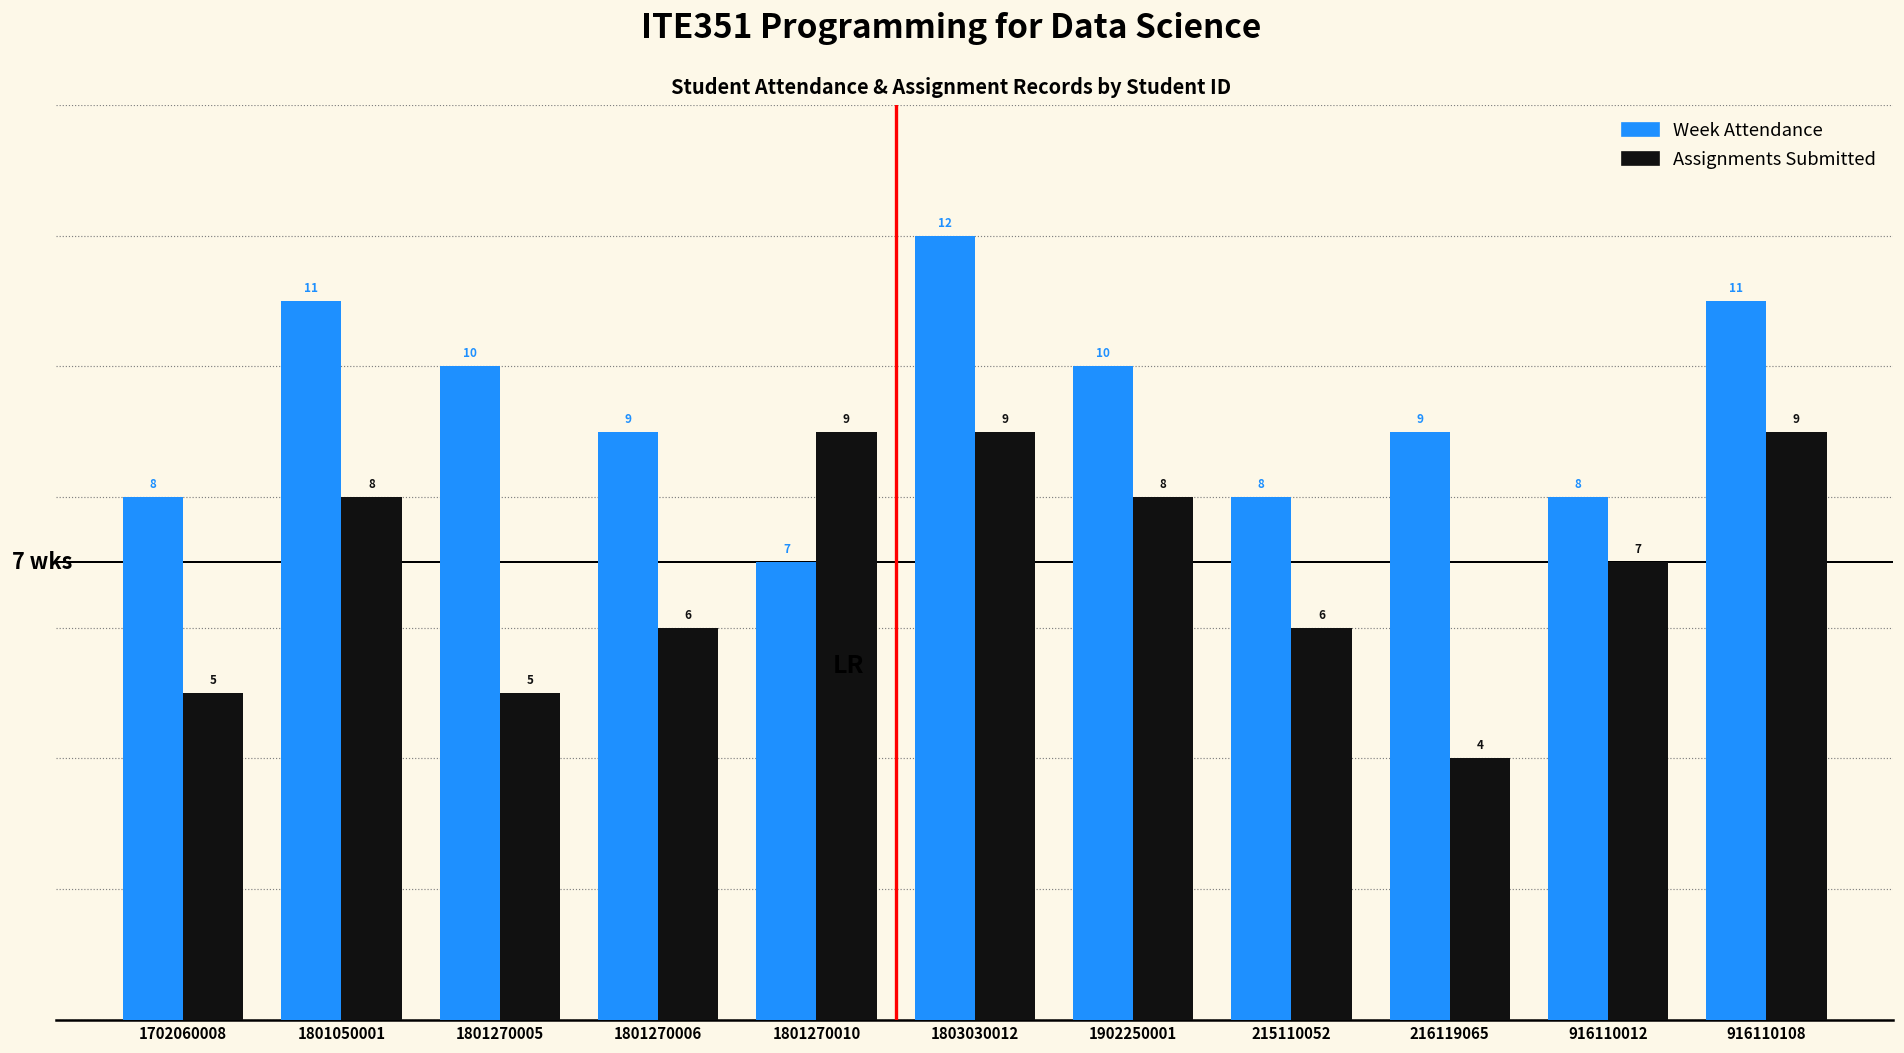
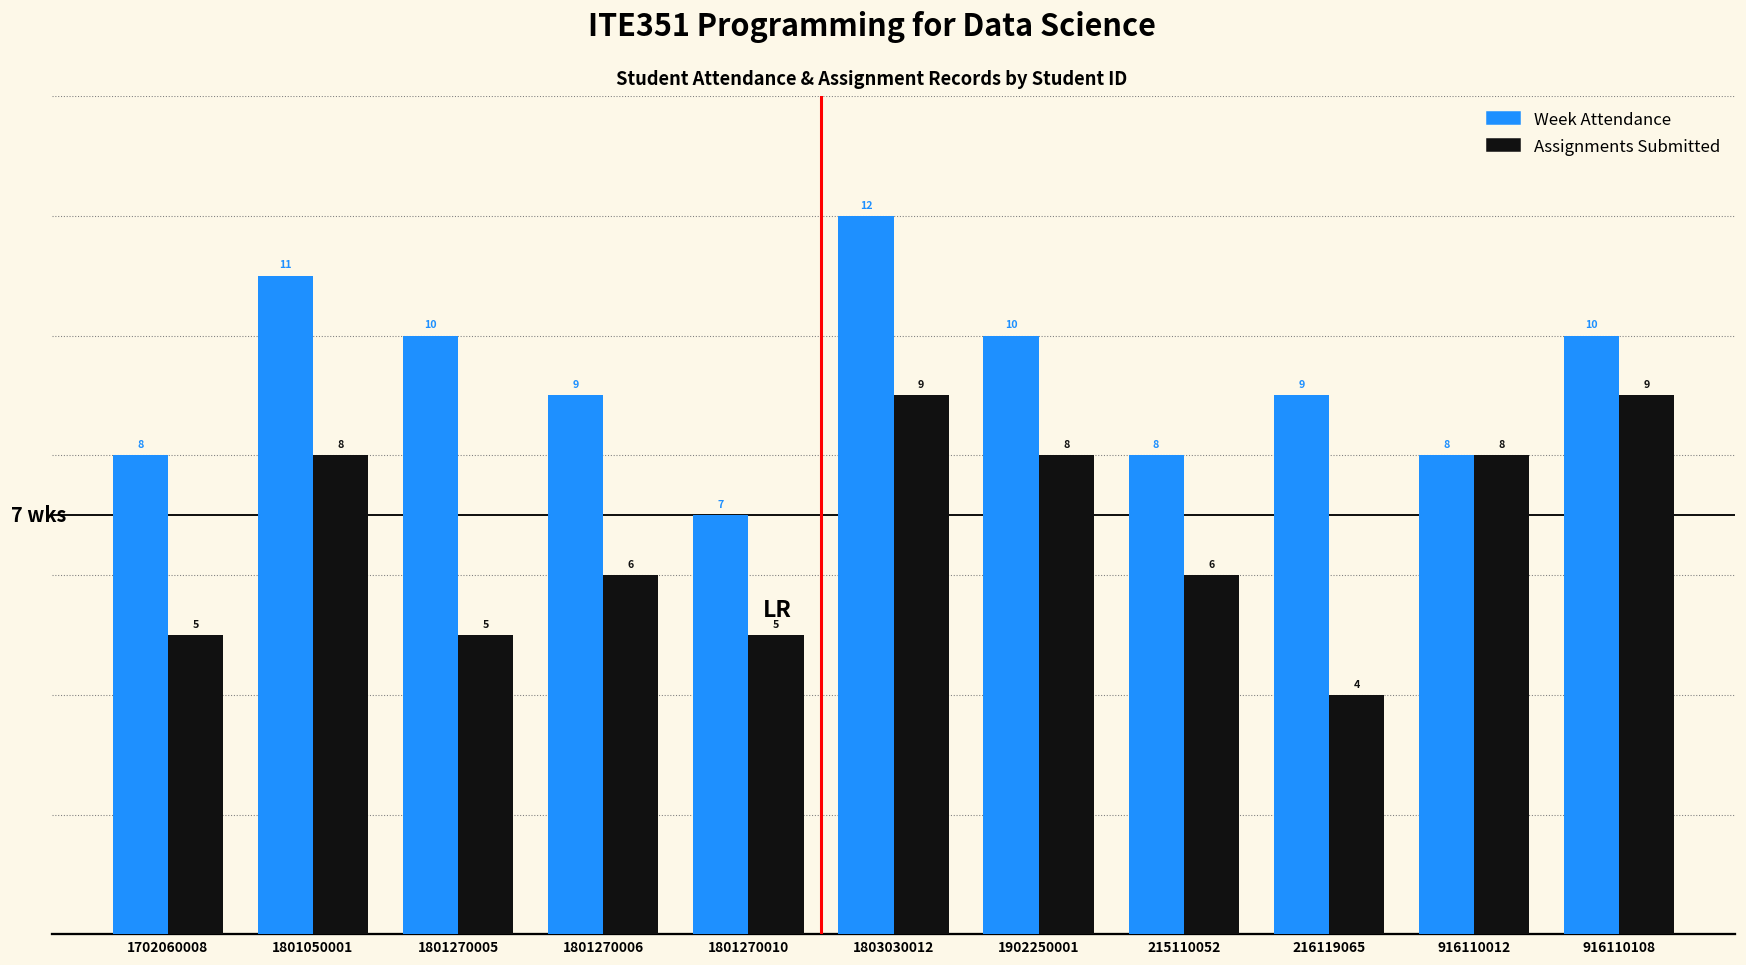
  {
    "Week Attendance": {
      "1702060008": 8,
      "1801050001": 11,
      "1801270005": 10,
      "1801270006": 9,
      "1801270010": 7,
      "1803030012": 12,
      "1902250001": 10,
      "215110052": 8,
      "216119065": 9,
      "916110012": 8,
-     "916110108": 11
+     "916110108": 10
    },
    "Assignments Submitted": {
      "1702060008": 5,
      "1801050001": 8,
      "1801270005": 5,
      "1801270006": 6,
-     "1801270010": 9,
+     "1801270010": 5,
      "1803030012": 9,
      "1902250001": 8,
      "215110052": 6,
      "216119065": 4,
-     "916110012": 7,
+     "916110012": 8,
      "916110108": 9
    }
  }
